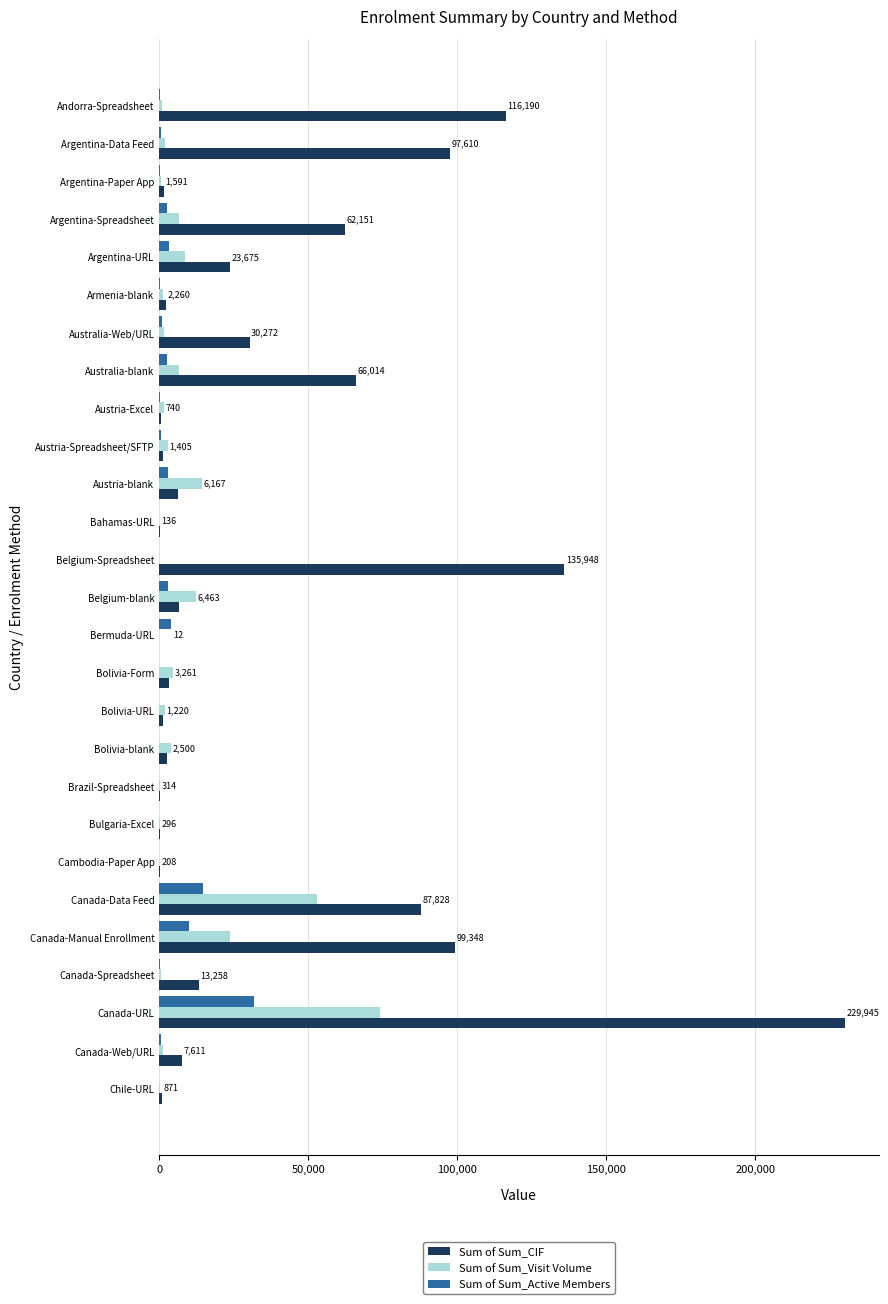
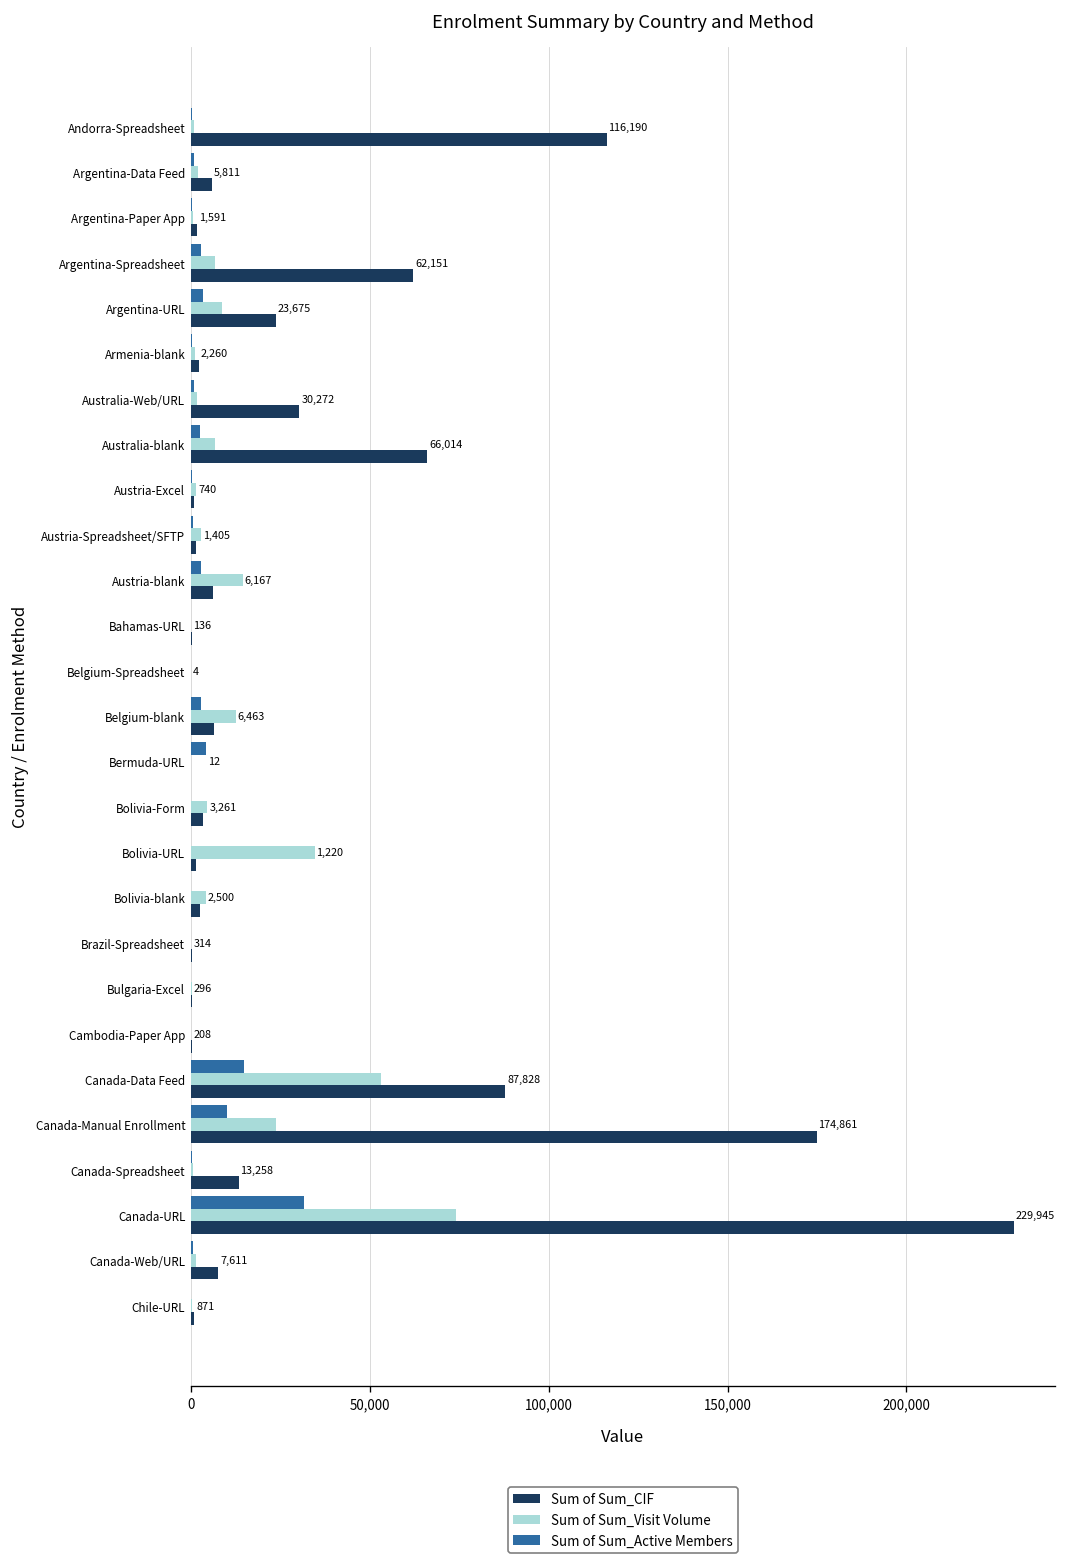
  {
    "Sum of Sum_CIF": {
      "Andorra-Spreadsheet": "116,190",
-     "Argentina-Data Feed": "97,610",
+     "Argentina-Data Feed": "5,811",
      "Argentina-Paper App": "1,591",
      "Argentina-Spreadsheet": "62,151",
      "Argentina-URL": "23,675",
      "Armenia-blank": "2,260",
      "Australia-Web/URL": "30,272",
      "Australia-blank": "66,014",
      "Austria-Excel": "740",
      "Austria-Spreadsheet/SFTP": "1,405",
      "Bahamas-URL": "136",
-     "Belgium-Spreadsheet": "135,948",
+     "Belgium-Spreadsheet": "4",
      "Belgium-blank": "6,463",
      "Bermuda-URL": "12",
      "Bolivia-Form": "3,261",
      "Bolivia-blank": "2,500",
      "Brazil-Spreadsheet": "314",
      "Bulgaria-Excel": "296",
      "Cambodia-Paper App": "208",
      "Canada-Data Feed": "87,828",
-     "Canada-Manual Enrollment": "99,348",
+     "Canada-Manual Enrollment": "174,861",
      "Canada-Spreadsheet": "13,258",
      "Canada-URL": "229,945",
      "Canada-Web/URL": "7,611",
      "Chile-URL": "871"
    },
    "Sum of Sum_Visit Volume": {
      "Argentina-Data Feed": "2,000",
      "Argentina-Spreadsheet": "7,000",
      "Argentina-URL": "9,000",
      "Australia-Web/URL": "2,000",
      "Australia-blank": "7,000",
-     "Bolivia-URL": "2,000",
+     "Bolivia-URL": "35,000",
      "Canada-Data Feed": "53,000",
      "Canada-Manual Enrollment": "24,000",
      "Canada-URL": "74,000",
      "Canada-Web/URL": "1,000"
    },
    "Sum of Sum_Active Members": {
      "Argentina-Spreadsheet": "3,000",
      "Argentina-URL": "3,000",
      "Australia-Web/URL": "1,000",
      "Australia-blank": "3,000",
      "Austria-blank": "3,000",
      "Belgium-blank": "3,000",
      "Canada-Data Feed": "15,000",
      "Canada-Manual Enrollment": "10,000",
      "Canada-URL": "32,000"
    }
  }
